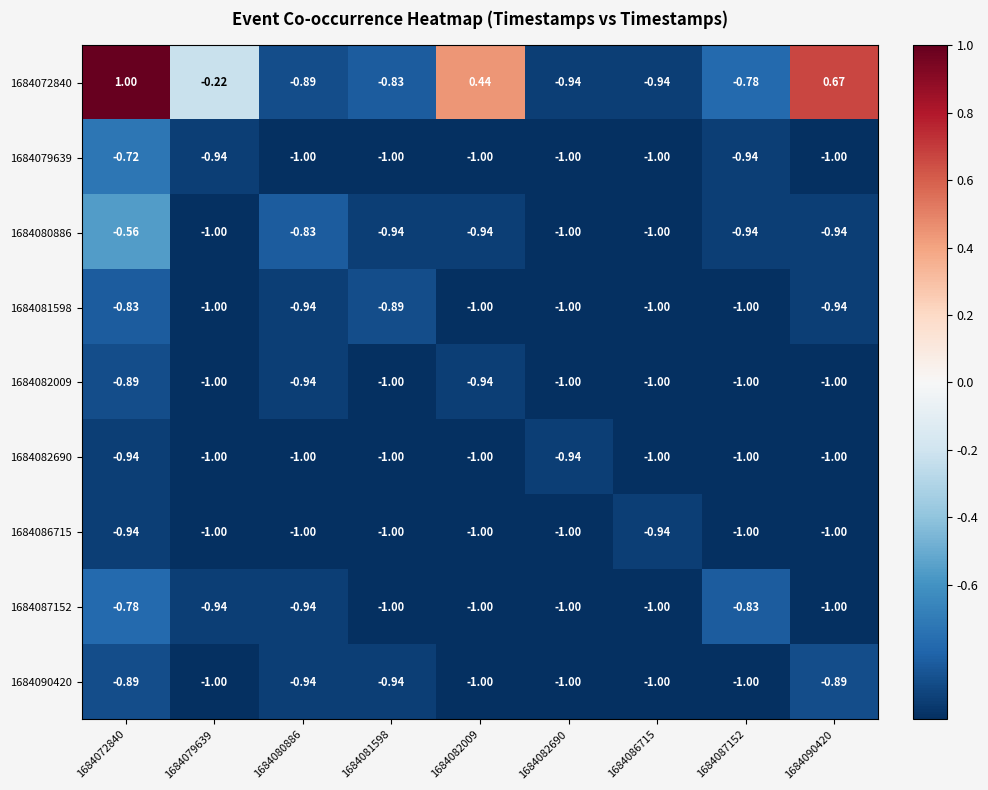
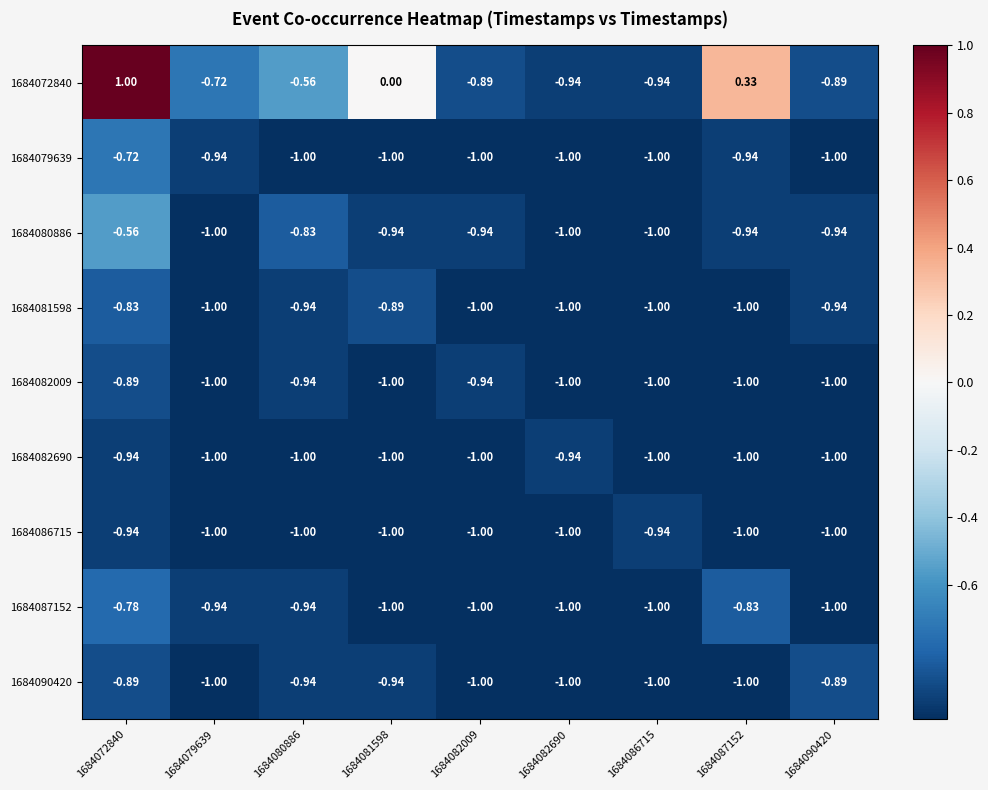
  {
    "1684072840": {
      "1684072840": 1.00,
-     "1684079639": -0.22,
-     "1684080886": -0.89,
-     "1684081598": -0.83,
-     "1684082009": 0.44,
+     "1684079639": -0.72,
+     "1684080886": -0.56,
+     "1684081598": 0.00,
+     "1684082009": -0.89,
      "1684082690": -0.94,
      "1684086715": -0.94,
-     "1684087152": -0.78,
-     "1684090420": 0.67
+     "1684087152": 0.33,
+     "1684090420": -0.89
    },
    "1684079639": {
      "1684072840": -0.72,
      "1684079639": -0.94,
      "1684080886": -1.00,
      "1684081598": -1.00,
      "1684082009": -1.00,
      "1684082690": -1.00,
      "1684086715": -1.00,
      "1684087152": -0.94,
      "1684090420": -1.00
    },
    "1684080886": {
      "1684072840": -0.56,
      "1684079639": -1.00,
      "1684080886": -0.83,
      "1684081598": -0.94,
      "1684082009": -0.94,
      "1684082690": -1.00,
      "1684086715": -1.00,
      "1684087152": -0.94,
      "1684090420": -0.94
    },
    "1684081598": {
      "1684072840": -0.83,
      "1684079639": -1.00,
      "1684080886": -0.94,
      "1684081598": -0.89,
      "1684082009": -1.00,
      "1684082690": -1.00,
      "1684086715": -1.00,
      "1684087152": -1.00,
      "1684090420": -0.94
    },
    "1684082009": {
      "1684072840": -0.89,
      "1684079639": -1.00,
      "1684080886": -0.94,
      "1684081598": -1.00,
      "1684082009": -0.94,
      "1684082690": -1.00,
      "1684086715": -1.00,
      "1684087152": -1.00,
      "1684090420": -1.00
    },
    "1684082690": {
      "1684072840": -0.94,
      "1684079639": -1.00,
      "1684080886": -1.00,
      "1684081598": -1.00,
      "1684082009": -1.00,
      "1684082690": -0.94,
      "1684086715": -1.00,
      "1684087152": -1.00,
      "1684090420": -1.00
    },
    "1684086715": {
      "1684072840": -0.94,
      "1684079639": -1.00,
      "1684080886": -1.00,
      "1684081598": -1.00,
      "1684082009": -1.00,
      "1684082690": -1.00,
      "1684086715": -0.94,
      "1684087152": -1.00,
      "1684090420": -1.00
    },
    "1684087152": {
      "1684072840": -0.78,
      "1684079639": -0.94,
      "1684080886": -0.94,
      "1684081598": -1.00,
      "1684082009": -1.00,
      "1684082690": -1.00,
      "1684086715": -1.00,
      "1684087152": -0.83,
      "1684090420": -1.00
    },
    "1684090420": {
      "1684072840": -0.89,
      "1684079639": -1.00,
      "1684080886": -0.94,
      "1684081598": -0.94,
      "1684082009": -1.00,
      "1684082690": -1.00,
      "1684086715": -1.00,
      "1684087152": -1.00,
      "1684090420": -0.89
    }
  }
